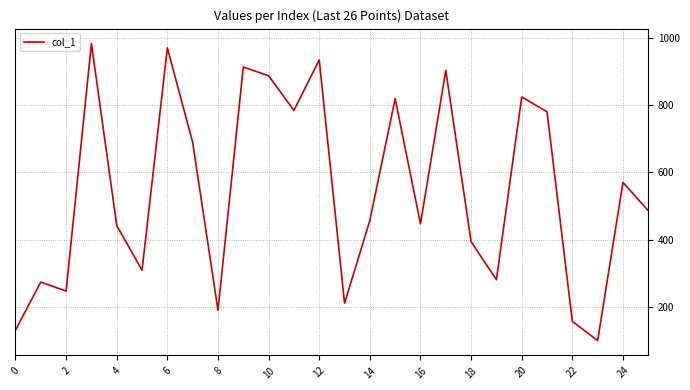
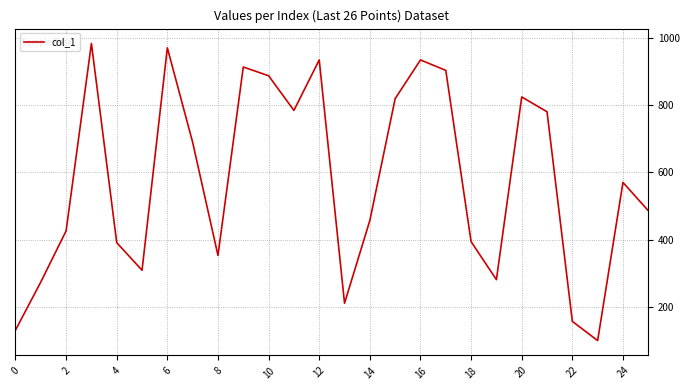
  {
    "0": 130,
-   "2": 250,
-   "4": 440,
+   "2": 430,
+   "4": 390,
    "6": 970,
-   "8": 190,
+   "8": 350,
    "10": 890,
    "12": 930,
    "14": 460,
-   "16": 450,
+   "16": 930,
    "18": 390,
    "20": 820,
    "22": 160,
    "24": 570
  }
